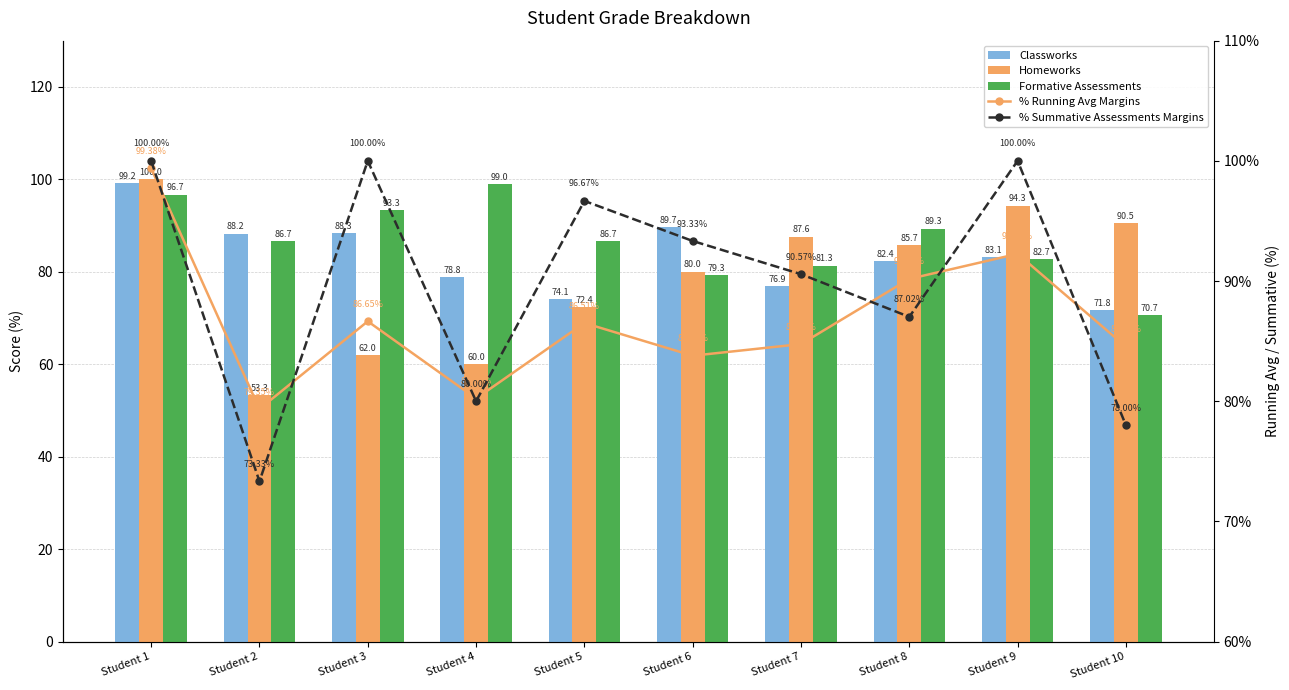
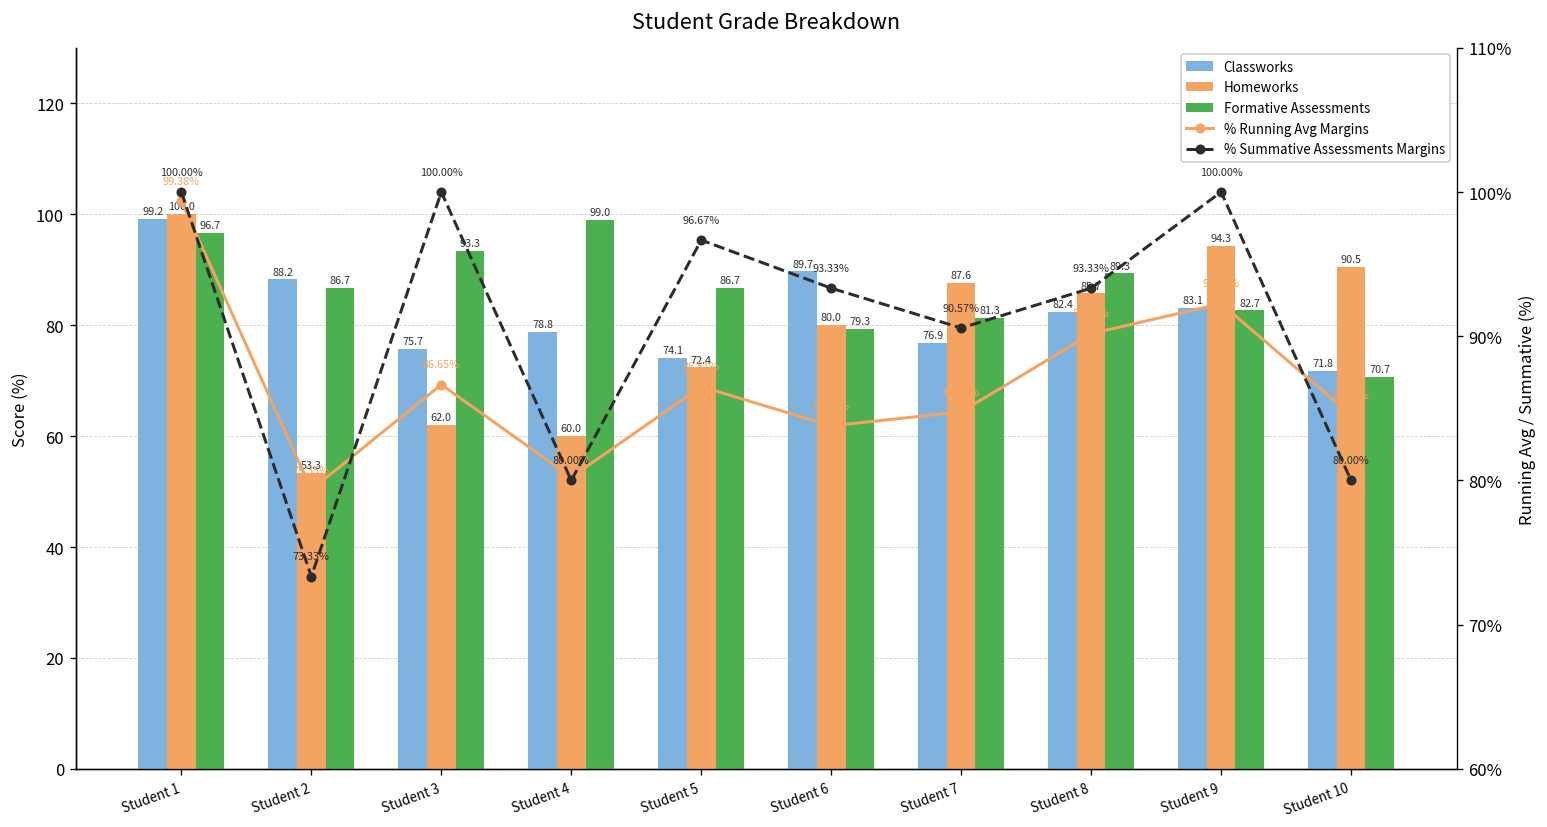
  {
    "Classworks": {
      "Student 1": "99.2",
      "Student 2": "88.2",
-     "Student 3": "88.3",
+     "Student 3": "75.7",
      "Student 4": "78.8",
      "Student 5": "74.1",
      "Student 6": "89.7",
      "Student 7": "76.9",
      "Student 8": "82.4",
      "Student 9": "83.1",
      "Student 10": "71.8"
    },
    "Formative Assessments": {
      "Student 1": "96.7",
      "Student 2": "86.7",
      "Student 3": "93.3",
      "Student 4": "99.0",
      "Student 5": "86.7",
      "Student 6": "79.3",
      "Student 7": "81.3",
      "Student 8": "89.3",
      "Student 9": "82.7",
      "Student 10": "70.7"
    },
    "% Summative Assessments Margins": {
      "Student 1": "100.00%",
      "Student 2": "73.33%",
      "Student 3": "100.00%",
      "Student 5": "96.67%",
      "Student 6": "93.33%",
      "Student 7": "90.57%",
-     "Student 8": "87.02%",
+     "Student 8": "93.33%",
      "Student 9": "100.00%",
-     "Student 10": "78.00%"
+     "Student 10": "80.00%"
    }
  }
